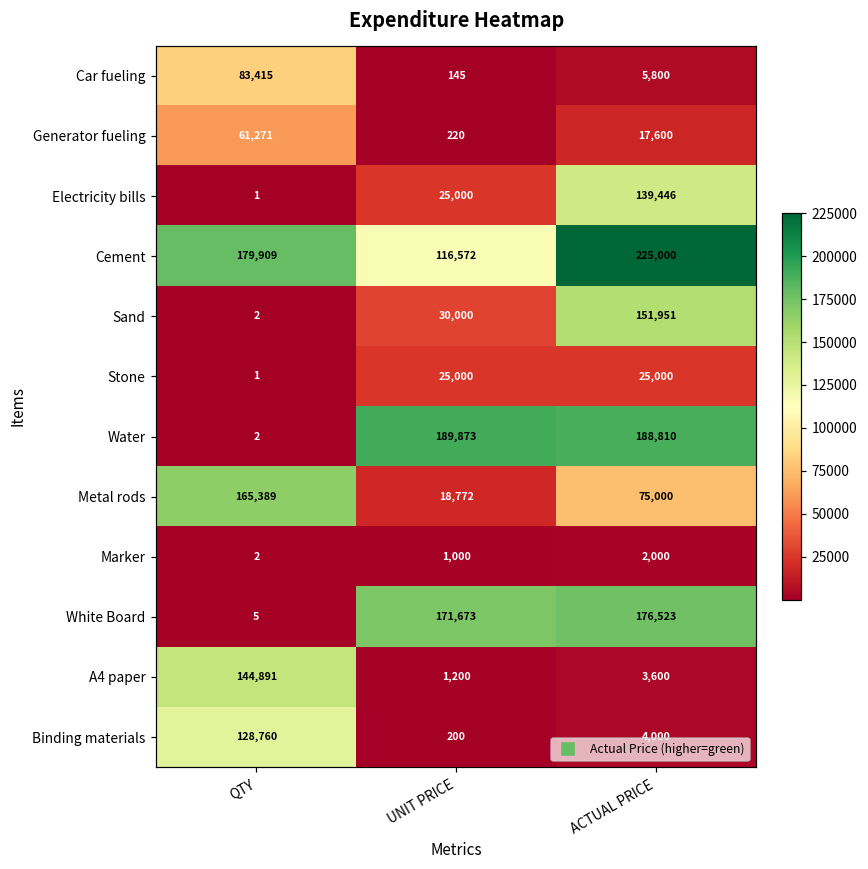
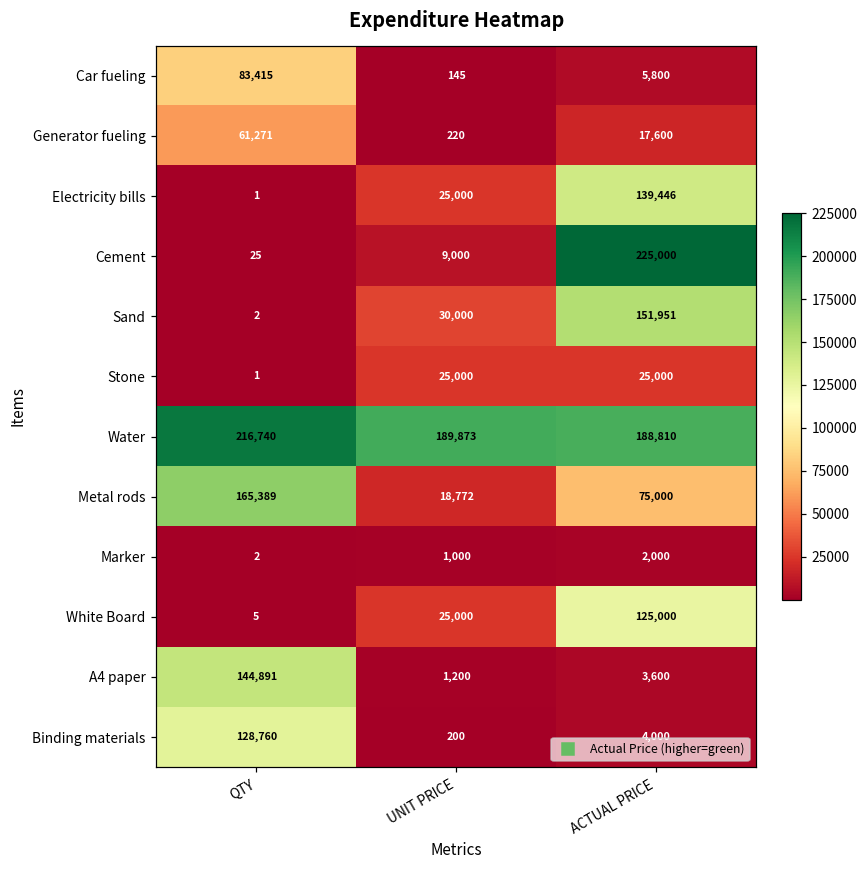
  {
    "Car fueling": {
      "QTY": "83,415",
      "UNIT PRICE": "145",
      "ACTUAL PRICE": "5,800"
    },
    "Generator fueling": {
      "QTY": "61,271",
      "UNIT PRICE": "220",
      "ACTUAL PRICE": "17,600"
    },
    "Electricity bills": {
      "QTY": "1",
      "UNIT PRICE": "25,000",
      "ACTUAL PRICE": "139,446"
    },
    "Cement": {
-     "QTY": "179,909",
-     "UNIT PRICE": "116,572",
+     "QTY": "25",
+     "UNIT PRICE": "9,000",
      "ACTUAL PRICE": "225,000"
    },
    "Sand": {
      "QTY": "2",
      "UNIT PRICE": "30,000",
      "ACTUAL PRICE": "151,951"
    },
    "Stone": {
      "QTY": "1",
      "UNIT PRICE": "25,000",
      "ACTUAL PRICE": "25,000"
    },
    "Water": {
-     "QTY": "2",
+     "QTY": "216,740",
      "UNIT PRICE": "189,873",
      "ACTUAL PRICE": "188,810"
    },
    "Metal rods": {
      "QTY": "165,389",
      "UNIT PRICE": "18,772",
      "ACTUAL PRICE": "75,000"
    },
    "Marker": {
      "QTY": "2",
      "UNIT PRICE": "1,000",
      "ACTUAL PRICE": "2,000"
    },
    "White Board": {
      "QTY": "5",
-     "UNIT PRICE": "171,673",
-     "ACTUAL PRICE": "176,523"
+     "UNIT PRICE": "25,000",
+     "ACTUAL PRICE": "125,000"
    },
    "A4 paper": {
      "QTY": "144,891",
      "UNIT PRICE": "1,200",
      "ACTUAL PRICE": "3,600"
    },
    "Binding materials": {
      "QTY": "128,760",
      "UNIT PRICE": "200"
    }
  }
